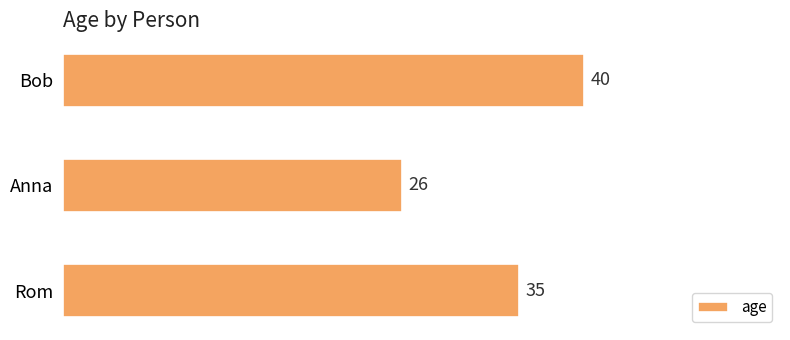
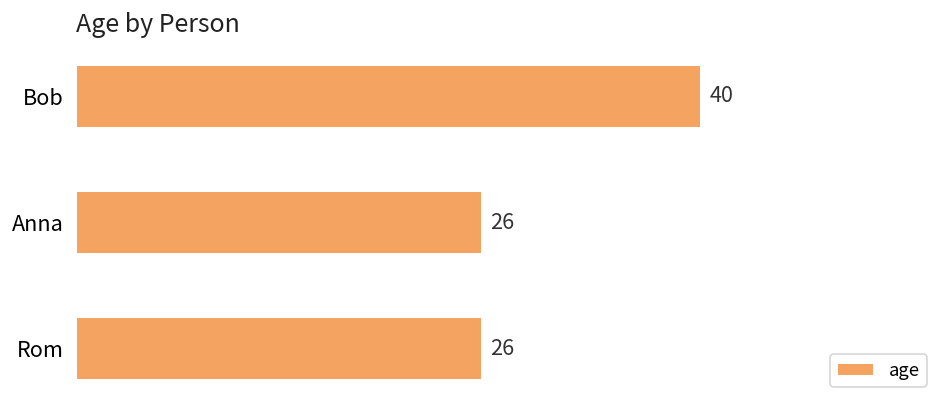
  {
    "Bob": 40,
    "Anna": 26,
-   "Rom": 35
+   "Rom": 26
  }
